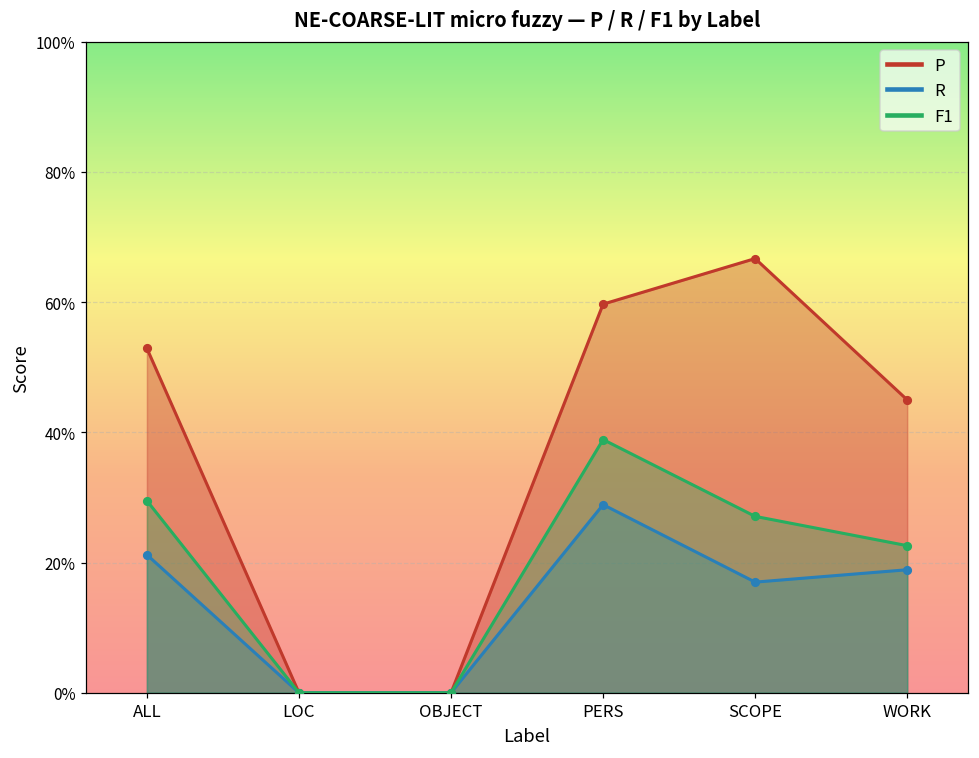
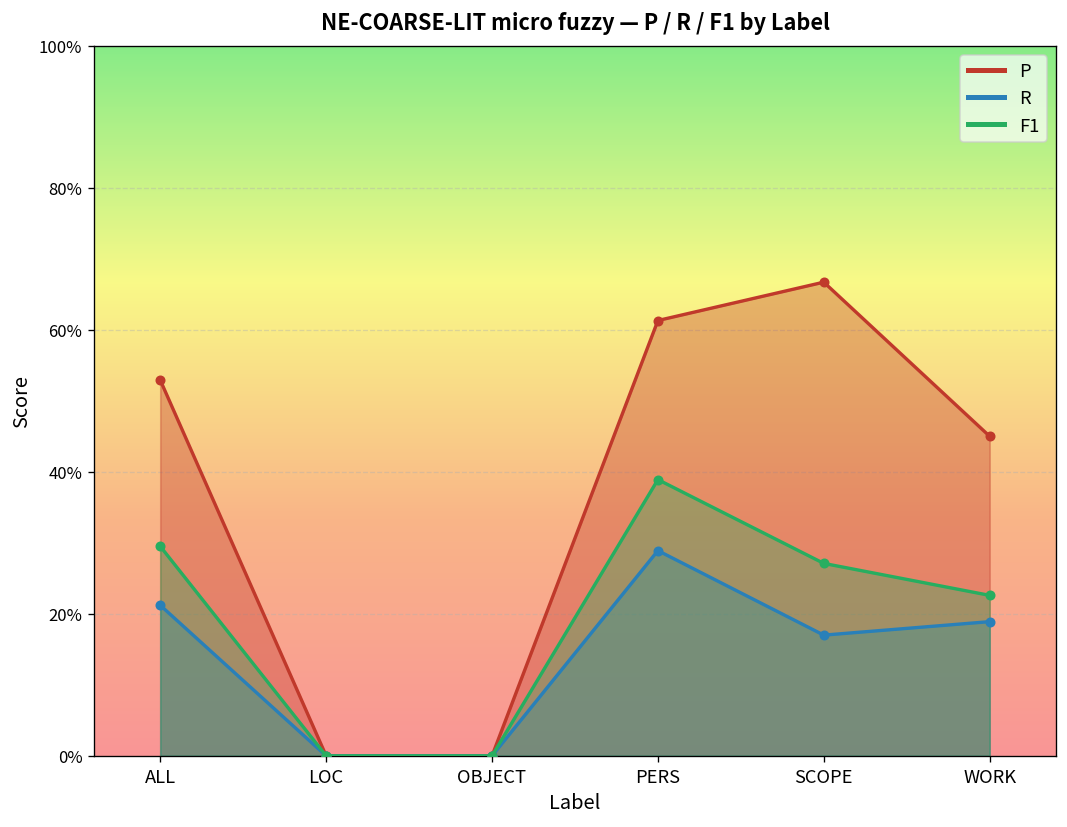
  {
    "P": {
      "ALL": "53%",
-     "PERS": "60%",
+     "PERS": "61%",
      "SCOPE": "67%",
      "WORK": "45%"
    }
  }
